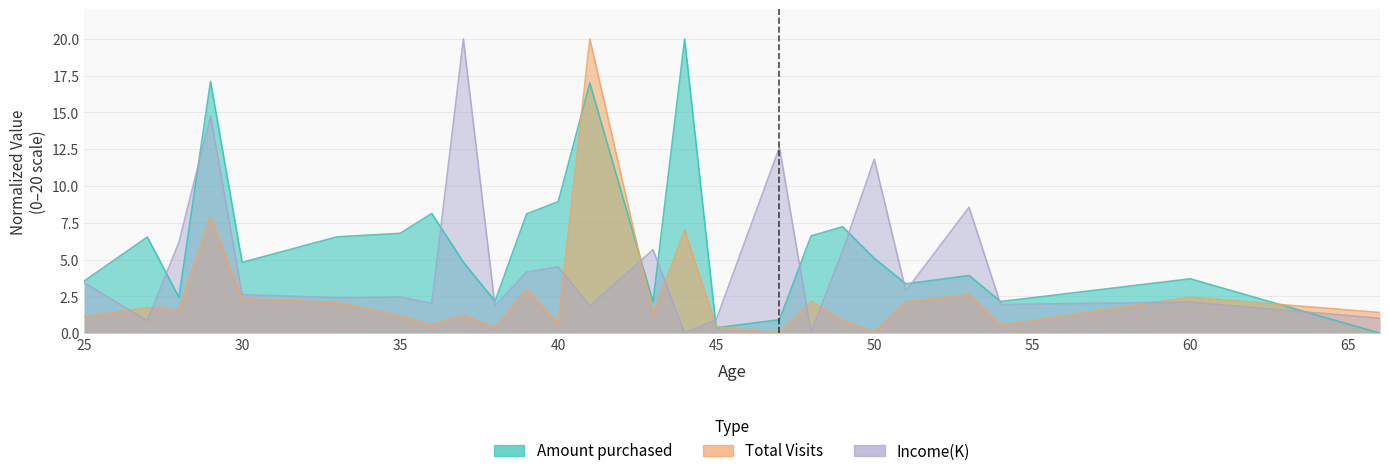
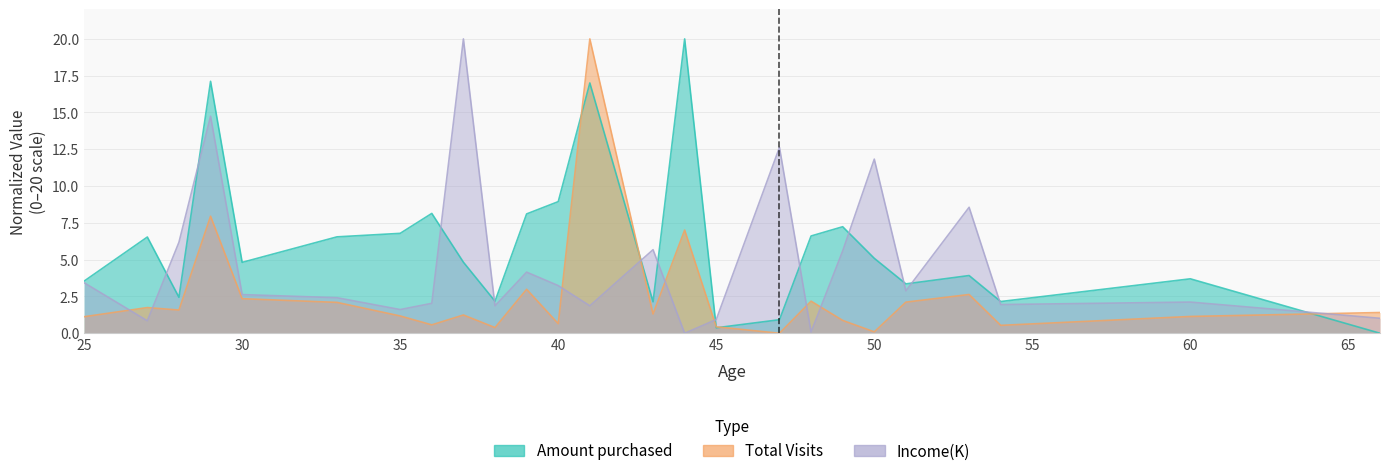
  {
    "Amount purchased": {
      "30": 4.8,
      "35": 6.8,
      "40": 8.9,
      "50": 5.1,
      "60": 3.7
    },
    "Total Visits": {
      "25": 1.1,
      "30": 2.3,
      "35": 1.2,
      "40": 0.7,
      "50": 0.1,
-     "60": 2.4
+     "60": 1.1
    },
    "Income(K)": {
      "30": 2.6,
-     "35": 2.5,
-     "40": 4.5,
+     "35": 1.6,
+     "40": 3.2,
      "45": 0.9,
      "50": 11.8,
      "60": 2.1
    }
  }
